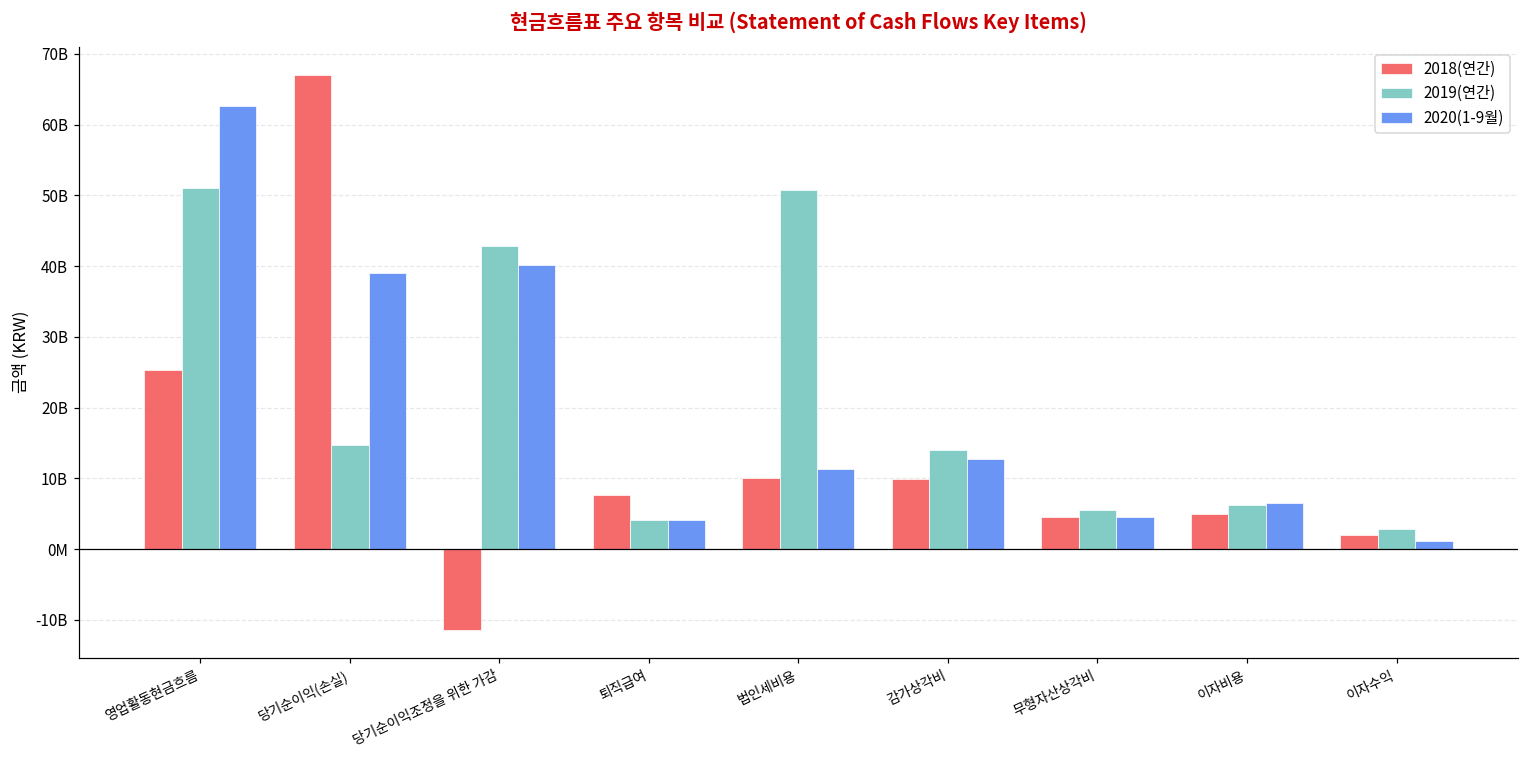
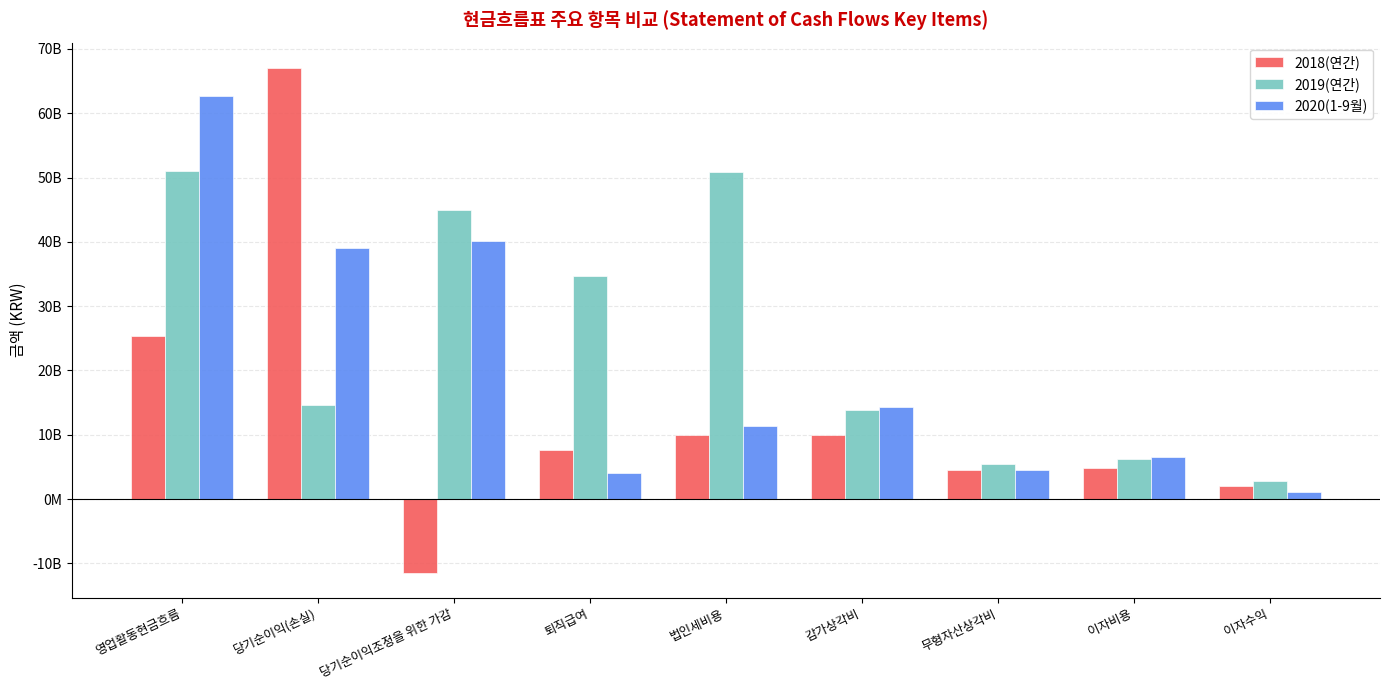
  {
    "2018(연간)": {
      "영업활동현금흐름": 25000000000,
      "당기순이익(손실)": 67000000000,
      "당기순이익조정을 위한 가감": -11000000000,
      "퇴직급여": 8000000000,
      "법인세비용": 10000000000,
      "감가상각비": 10000000000,
      "무형자산상각비": 5000000000,
      "이자비용": 5000000000,
      "이자수익": 2000000000
    },
    "2019(연간)": {
      "영업활동현금흐름": 51000000000,
      "당기순이익(손실)": 15000000000,
-     "당기순이익조정을 위한 가감": 43000000000,
-     "퇴직급여": 4000000000,
+     "당기순이익조정을 위한 가감": 45000000000,
+     "퇴직급여": 35000000000,
      "법인세비용": 51000000000,
      "감가상각비": 14000000000,
      "무형자산상각비": 5000000000,
      "이자비용": 6000000000,
      "이자수익": 3000000000
    },
    "2020(1-9월)": {
      "영업활동현금흐름": 63000000000,
      "당기순이익(손실)": 39000000000,
      "당기순이익조정을 위한 가감": 40000000000,
      "퇴직급여": 4000000000,
      "법인세비용": 11000000000,
-     "감가상각비": 13000000000,
+     "감가상각비": 14000000000,
      "무형자산상각비": 4000000000,
      "이자비용": 7000000000,
      "이자수익": 1000000000
    }
  }
